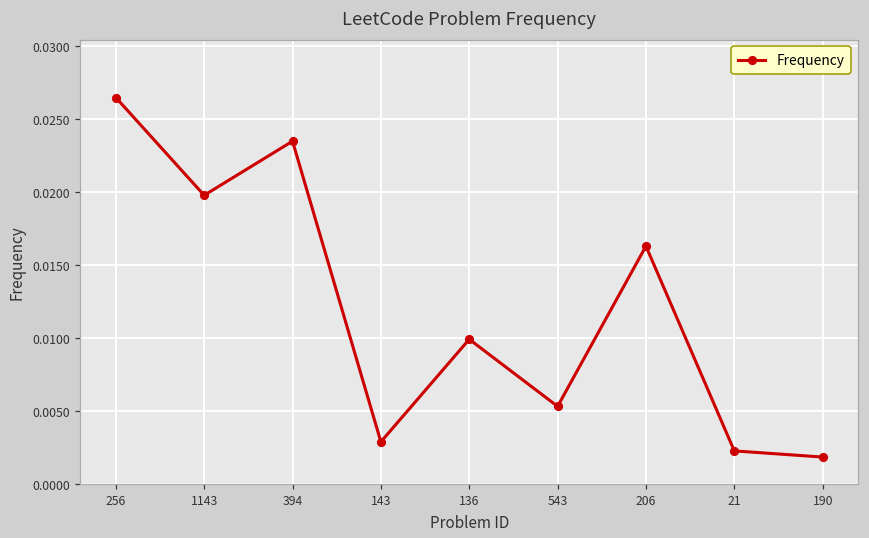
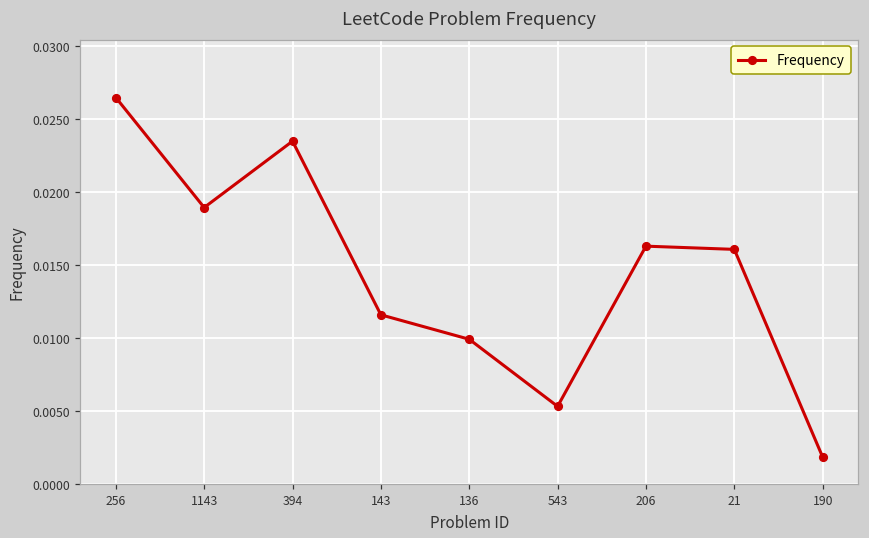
  {
    "256": 0.0265,
-   "1143": 0.0198,
+   "1143": 0.0189,
    "394": 0.0235,
-   "143": 0.0029,
+   "143": 0.0116,
    "136": 0.0099,
    "543": 0.0053,
    "206": 0.0163,
-   "21": 0.0023,
+   "21": 0.0161,
    "190": 0.0018
  }
